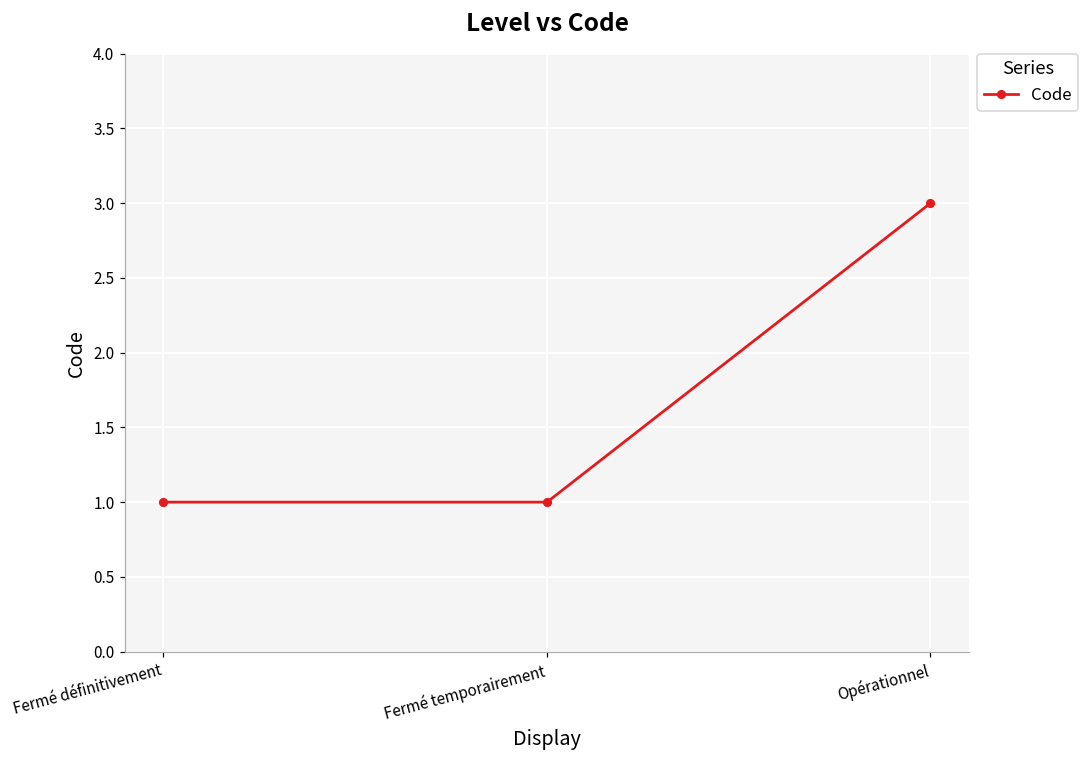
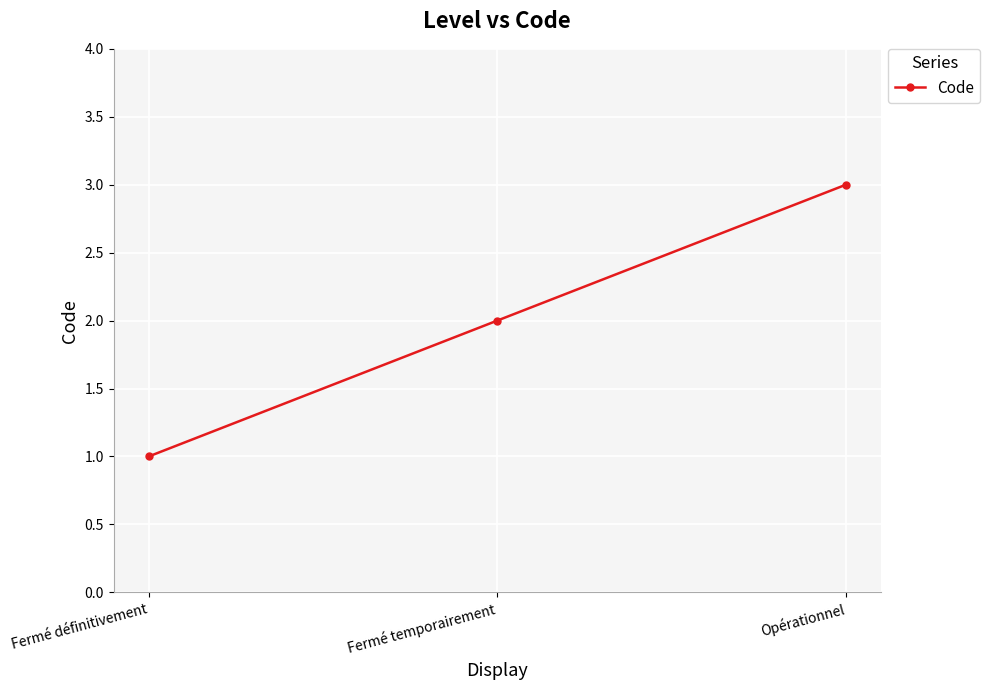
  {
    "Fermé définitivement": 1,
-   "Fermé temporairement": 1,
+   "Fermé temporairement": 2,
    "Opérationnel": 3
  }
